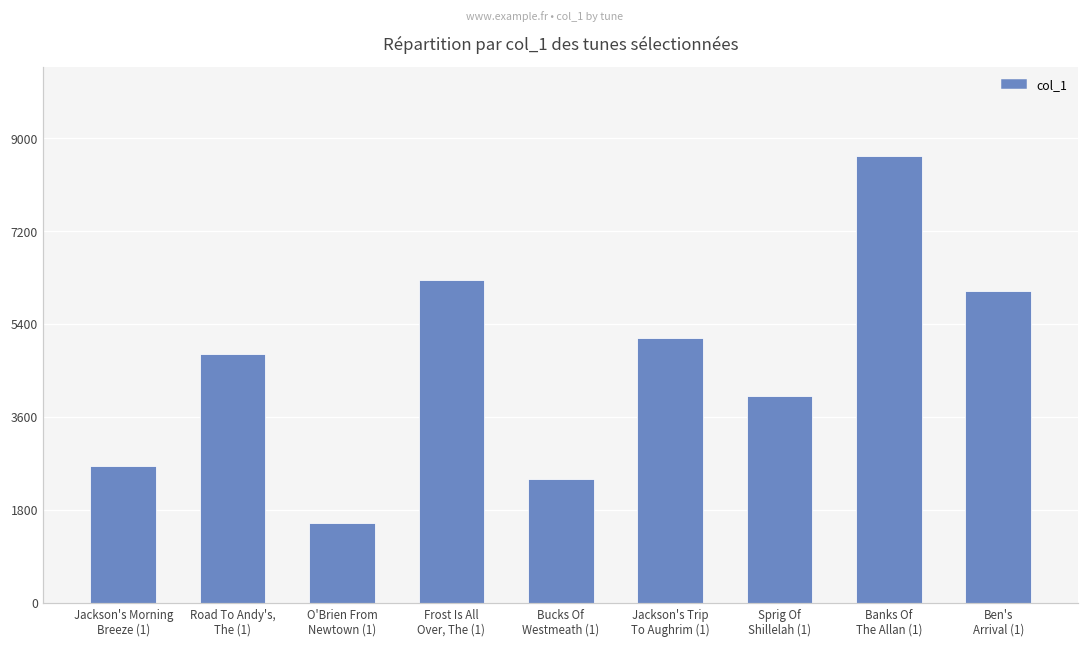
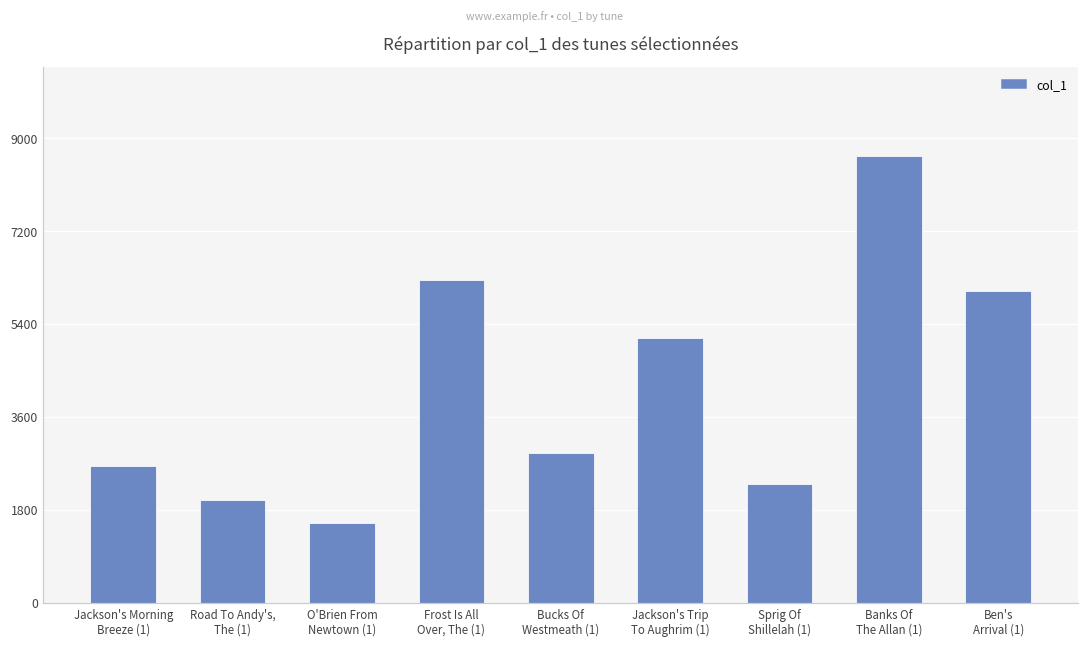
  {
    "Jackson's Morning Breeze (1)": 2600,
-   "Road To Andy's, The (1)": 4800,
+   "Road To Andy's, The (1)": 2000,
    "O'Brien From Newtown (1)": 1500,
    "Frost Is All Over, The (1)": 6200,
-   "Bucks Of Westmeath (1)": 2400,
+   "Bucks Of Westmeath (1)": 2900,
    "Jackson's Trip To Aughrim (1)": 5100,
-   "Sprig Of Shillelah (1)": 4000,
+   "Sprig Of Shillelah (1)": 2300,
    "Banks Of The Allan (1)": 8600,
    "Ben's Arrival (1)": 6000
  }
